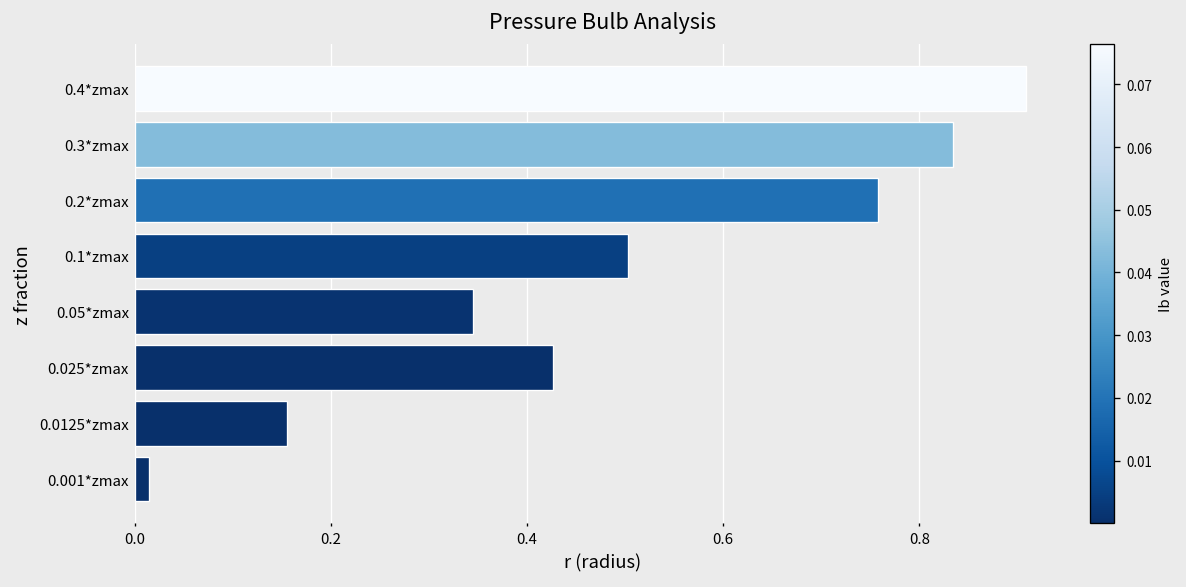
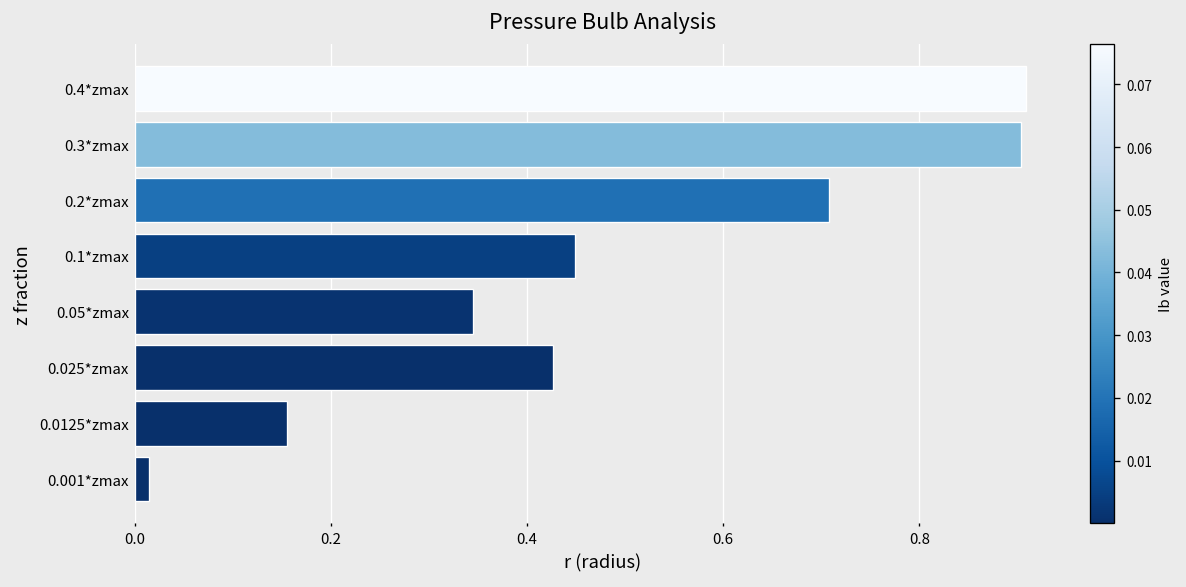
  {
    "0.4*zmax": 0.91,
-   "0.3*zmax": 0.83,
-   "0.2*zmax": 0.76,
-   "0.1*zmax": 0.50,
+   "0.3*zmax": 0.90,
+   "0.2*zmax": 0.71,
+   "0.1*zmax": 0.45,
    "0.05*zmax": 0.35,
    "0.025*zmax": 0.43,
    "0.0125*zmax": 0.16,
    "0.001*zmax": 0.01
  }
